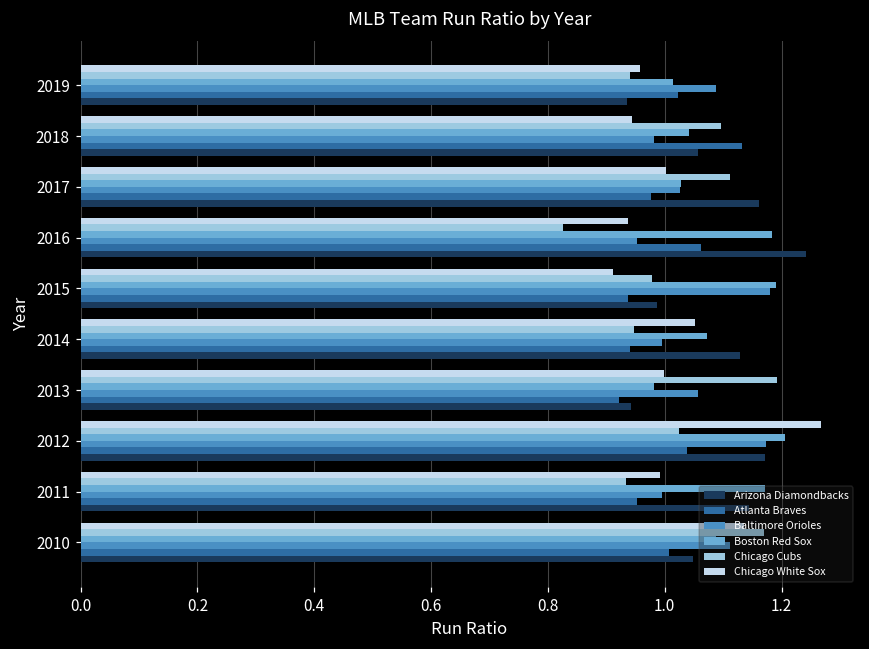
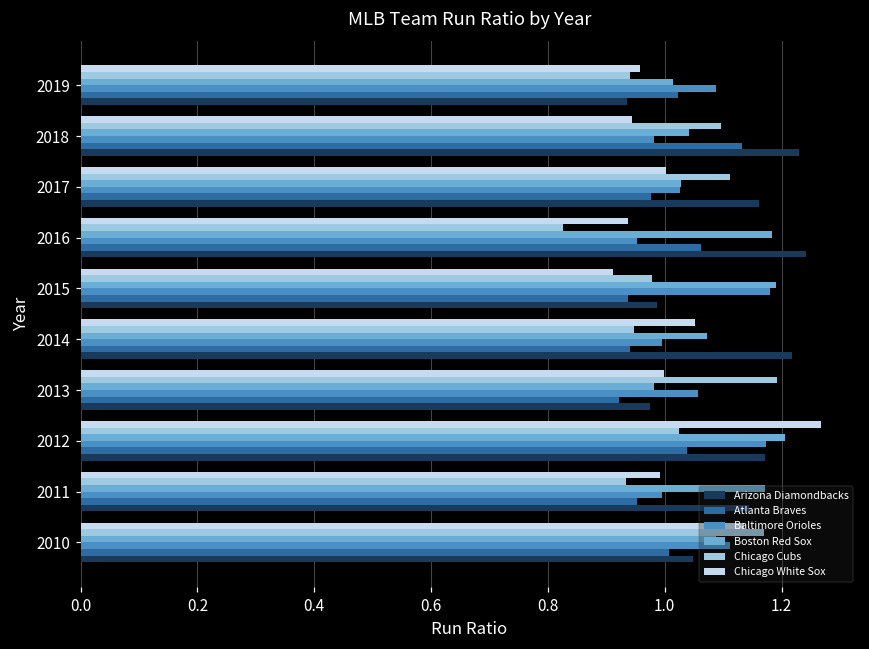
  {
    "Arizona Diamondbacks": {
      "2019": 0.94,
-     "2018": 1.06,
+     "2018": 1.23,
      "2017": 1.16,
      "2016": 1.24,
      "2015": 0.99,
-     "2014": 1.13,
-     "2013": 0.94,
+     "2014": 1.22,
+     "2013": 0.97,
      "2012": 1.17,
      "2010": 1.05
    }
  }
